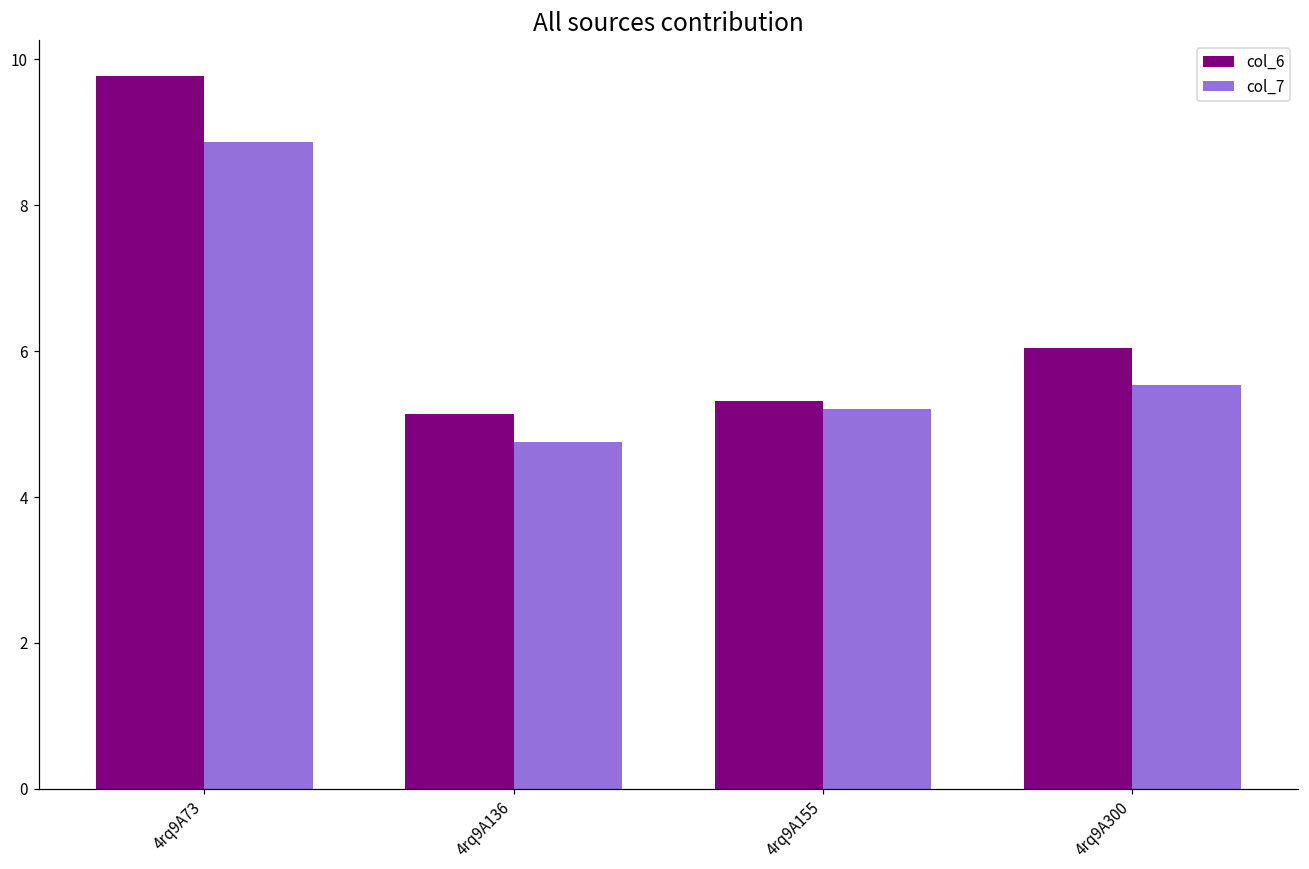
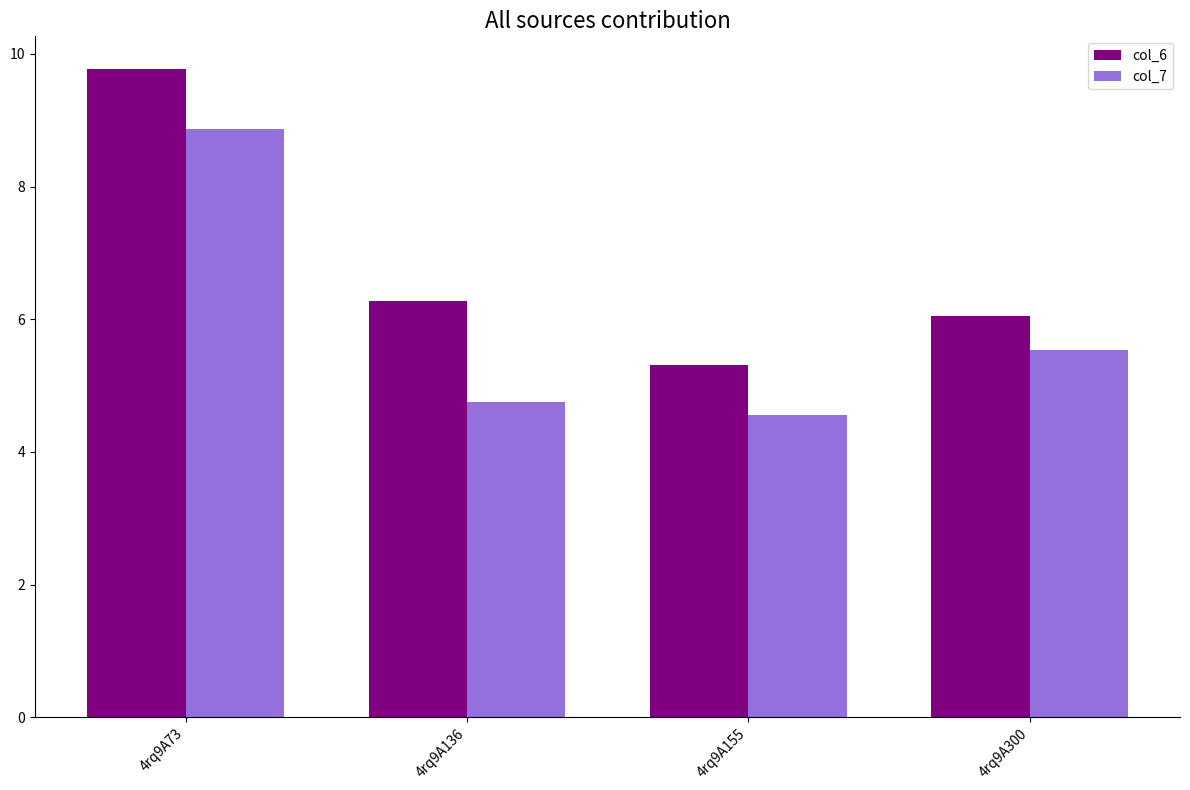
  {
    "col_6": {
      "4rq9A73": 9.8,
-     "4rq9A136": 5.1,
+     "4rq9A136": 6.3,
      "4rq9A155": 5.3,
      "4rq9A300": 6.0
    },
    "col_7": {
      "4rq9A73": 8.9,
      "4rq9A136": 4.8,
-     "4rq9A155": 5.2,
+     "4rq9A155": 4.6,
      "4rq9A300": 5.5
    }
  }
